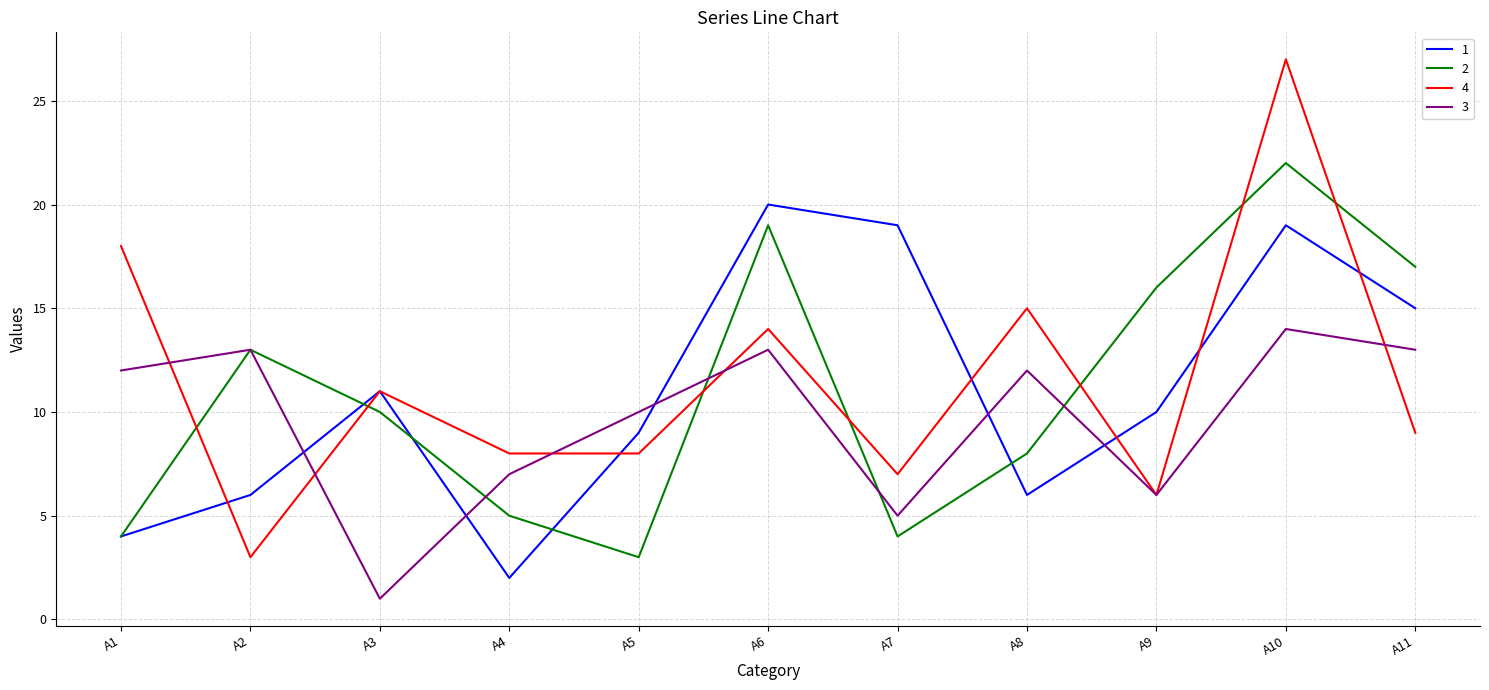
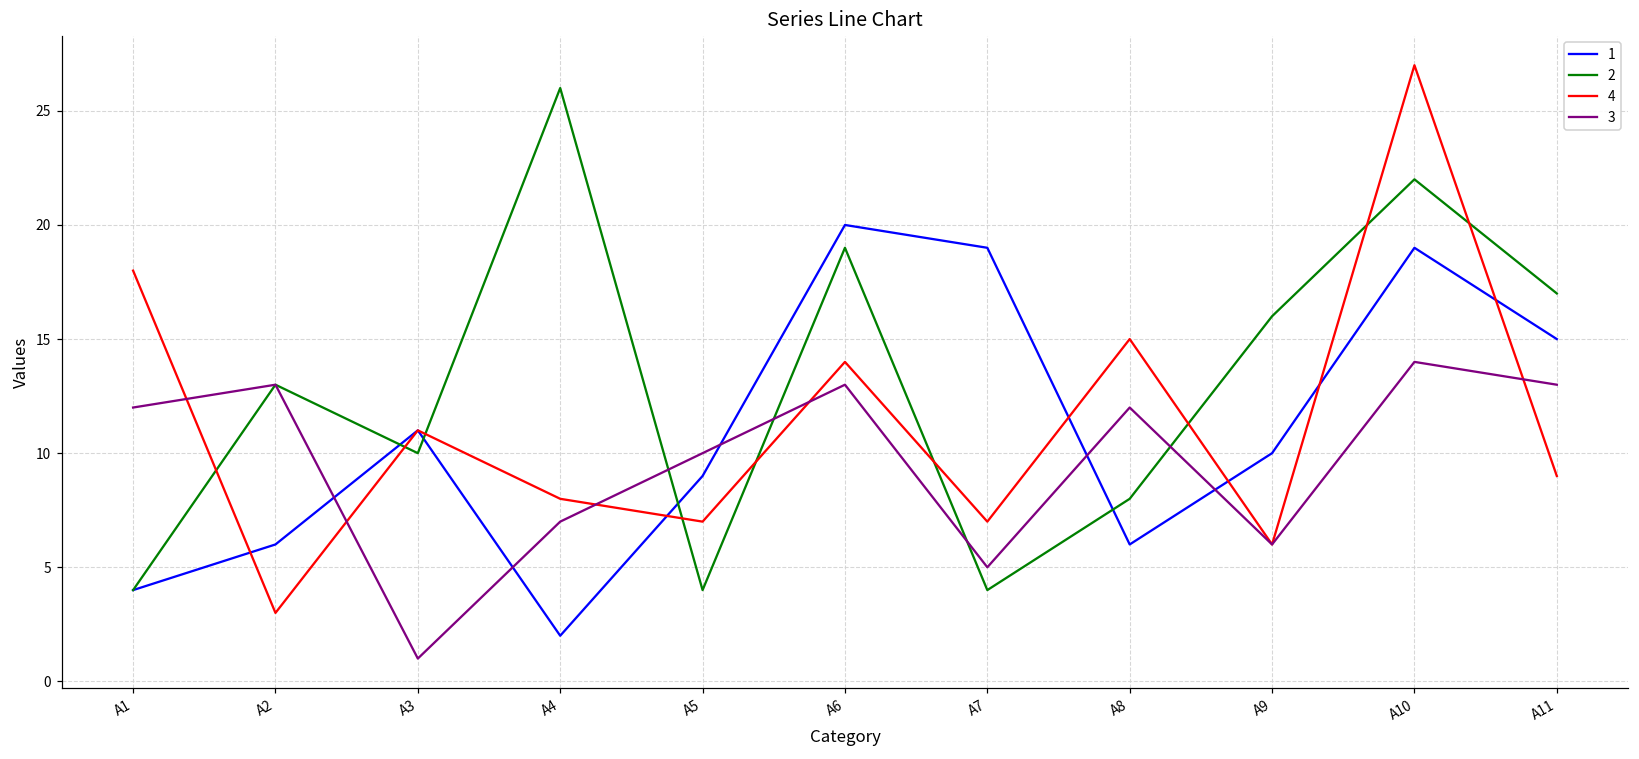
  {
    "1": {
      "A2": 6,
      "A4": 2,
      "A5": 9,
      "A6": 20,
      "A7": 19,
      "A8": 6,
      "A9": 10,
      "A10": 19,
      "A11": 15
    },
    "2": {
      "A3": 10,
-     "A4": 5,
-     "A5": 3,
+     "A4": 26,
+     "A5": 4,
      "A6": 19,
      "A7": 4,
      "A8": 8,
      "A9": 16,
      "A10": 22,
      "A11": 17
    },
    "4": {
      "A1": 18,
      "A2": 3,
      "A4": 8,
-     "A5": 8,
+     "A5": 7,
      "A6": 14,
      "A7": 7,
      "A8": 15,
      "A10": 27,
      "A11": 9
    },
    "3": {
      "A1": 12,
      "A3": 1,
      "A4": 7,
      "A5": 10,
      "A6": 13,
      "A7": 5,
      "A8": 12,
      "A10": 14,
      "A11": 13
    }
  }
